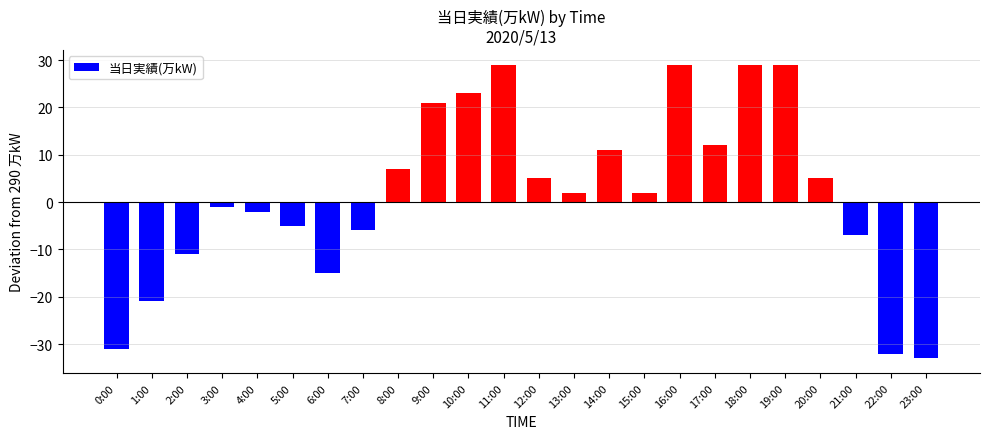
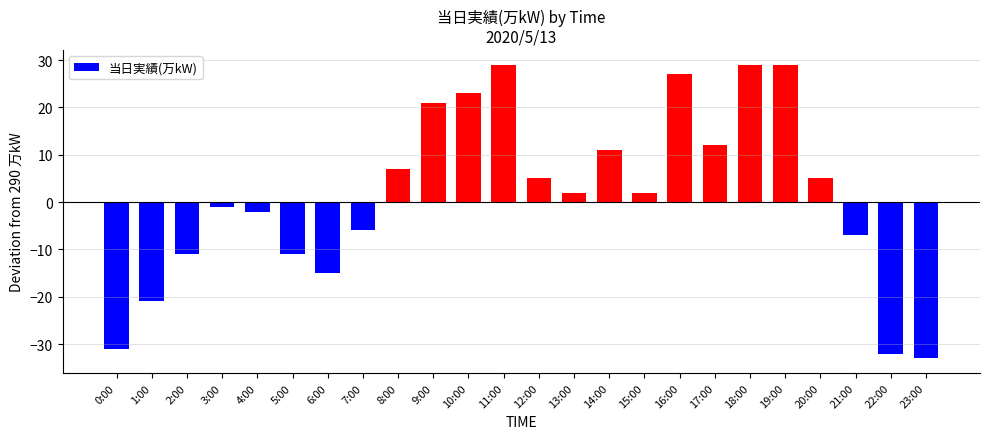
  {
    "0:00": -31,
    "1:00": -21,
    "2:00": -11,
    "3:00": -1,
    "4:00": -2,
-   "5:00": -5,
+   "5:00": -11,
    "6:00": -15,
    "7:00": -6,
    "8:00": 7,
    "9:00": 21,
    "10:00": 23,
    "11:00": 29,
    "12:00": 5,
    "13:00": 2,
    "14:00": 11,
    "15:00": 2,
-   "16:00": 29,
+   "16:00": 27,
    "17:00": 12,
    "18:00": 29,
    "19:00": 29,
    "20:00": 5,
    "21:00": -7,
    "22:00": -32,
    "23:00": -33
  }
